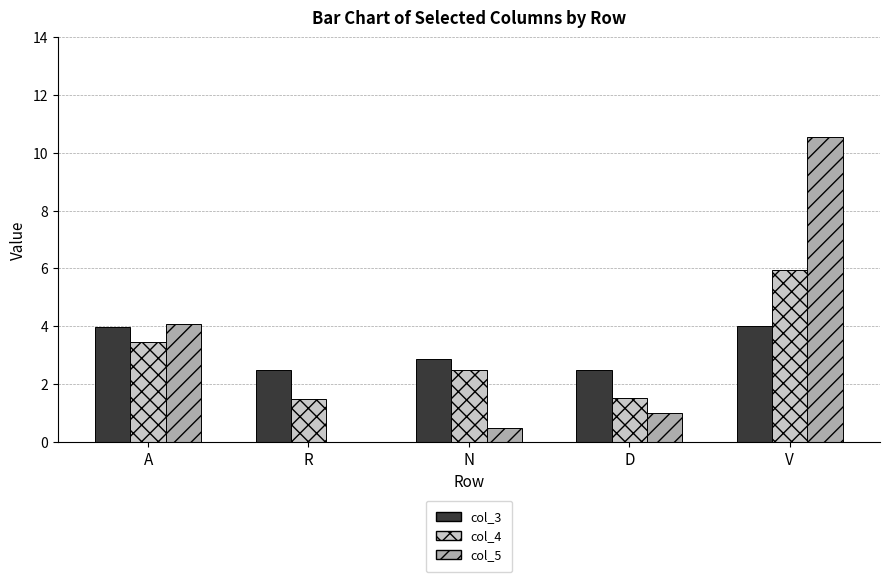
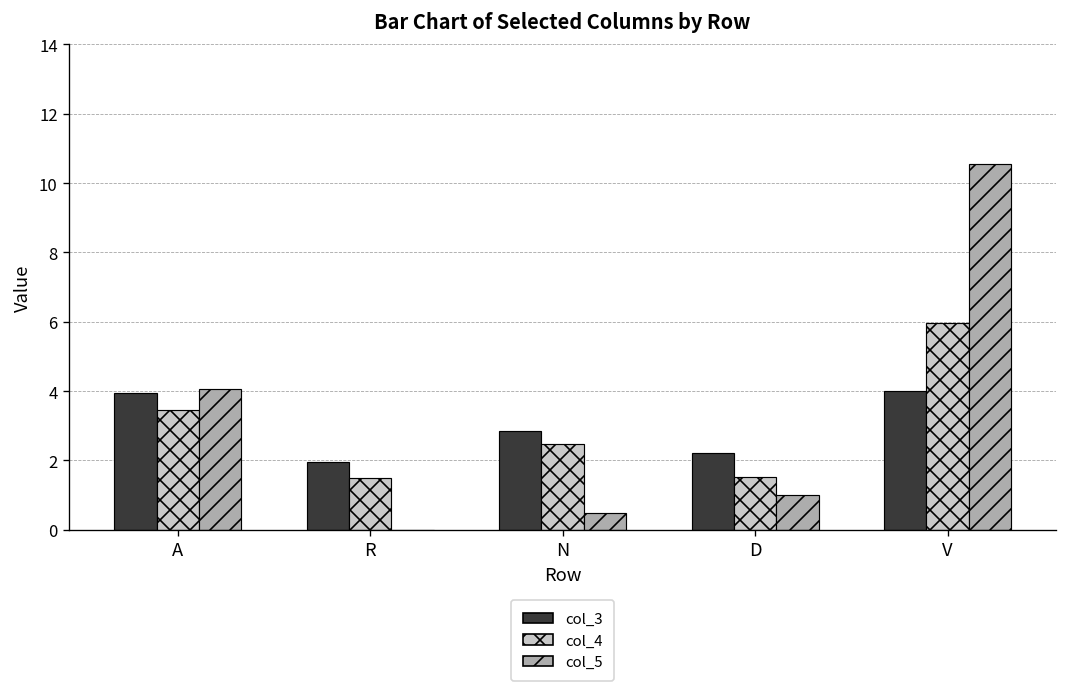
  {
    "col_3": {
      "A": 4.0,
-     "R": 2.5,
+     "R": 2.0,
      "N": 2.9,
-     "D": 2.5,
+     "D": 2.2,
      "V": 4.0
    }
  }
